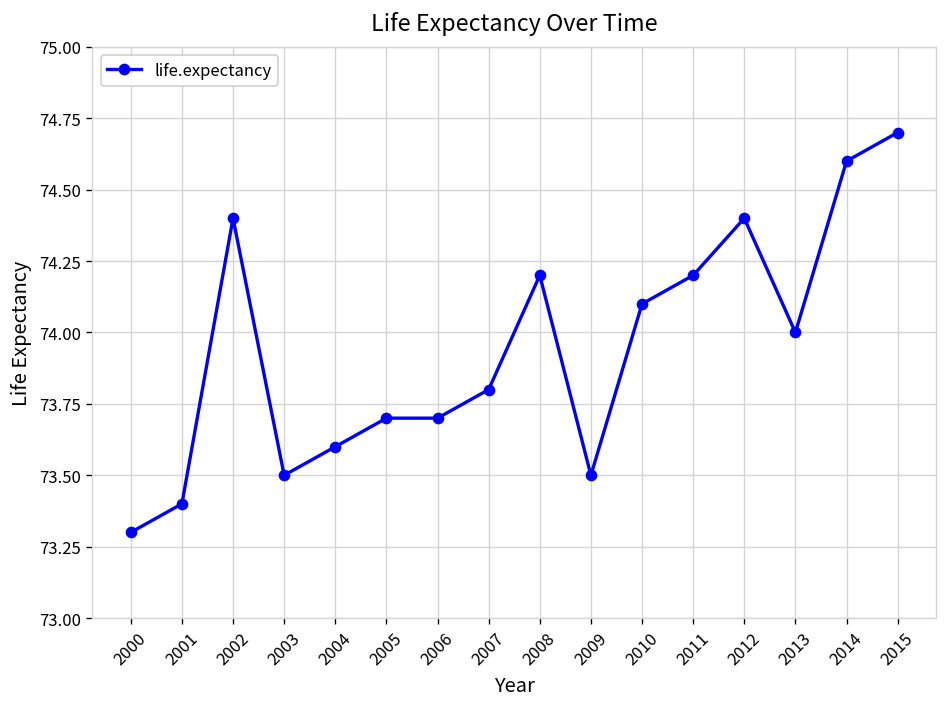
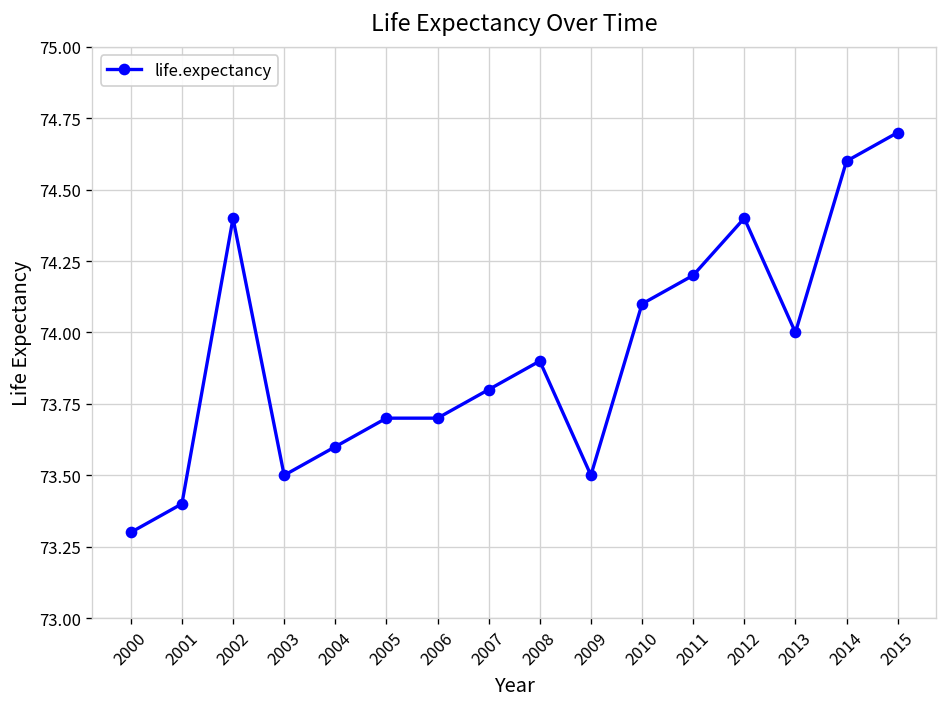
  {
    "2000": 73.3,
    "2001": 73.4,
    "2002": 74.4,
    "2003": 73.5,
    "2004": 73.6,
    "2005": 73.7,
    "2006": 73.7,
    "2007": 73.8,
-   "2008": 74.2,
+   "2008": 73.9,
    "2009": 73.5,
    "2010": 74.1,
    "2011": 74.2,
    "2012": 74.4,
    "2013": 74.0,
    "2014": 74.6,
    "2015": 74.7
  }
